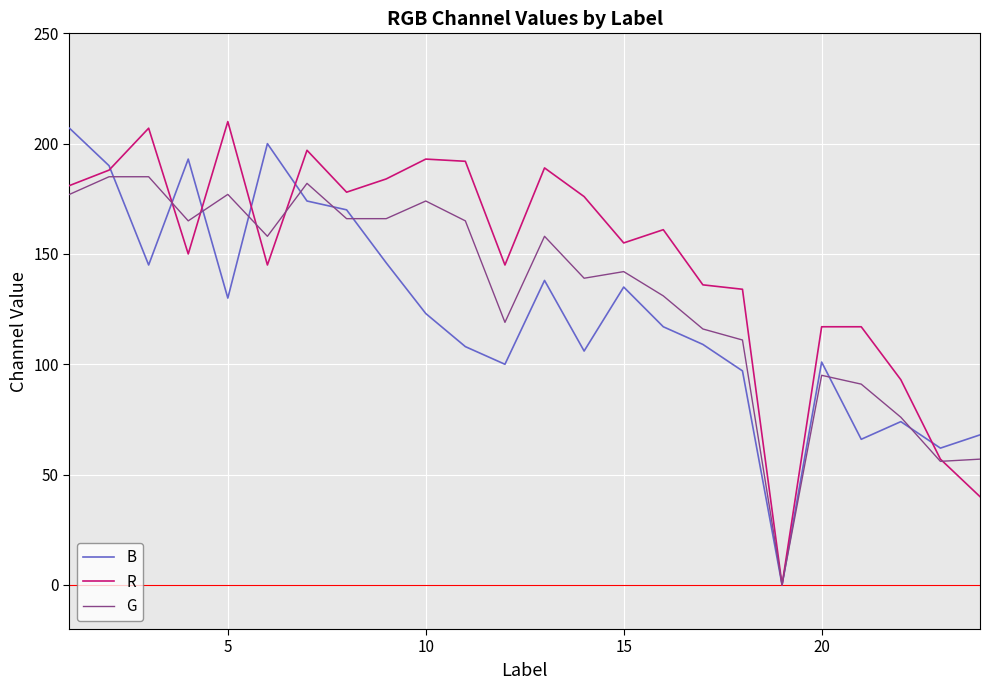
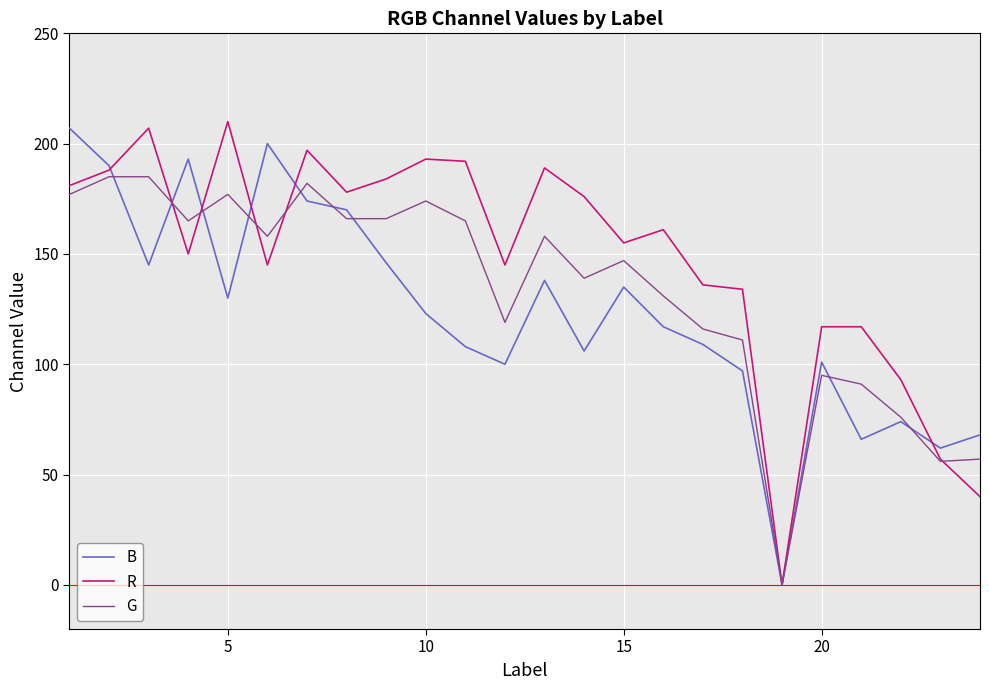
  {
    "B": {
      "5": 130,
      "10": 123,
      "15": 135,
      "20": 101
    },
    "R": {
      "5": 210,
      "10": 193,
      "15": 155,
      "20": 117
    },
    "G": {
      "5": 177,
      "10": 174,
-     "15": 142,
+     "15": 147,
      "20": 95
    }
  }
